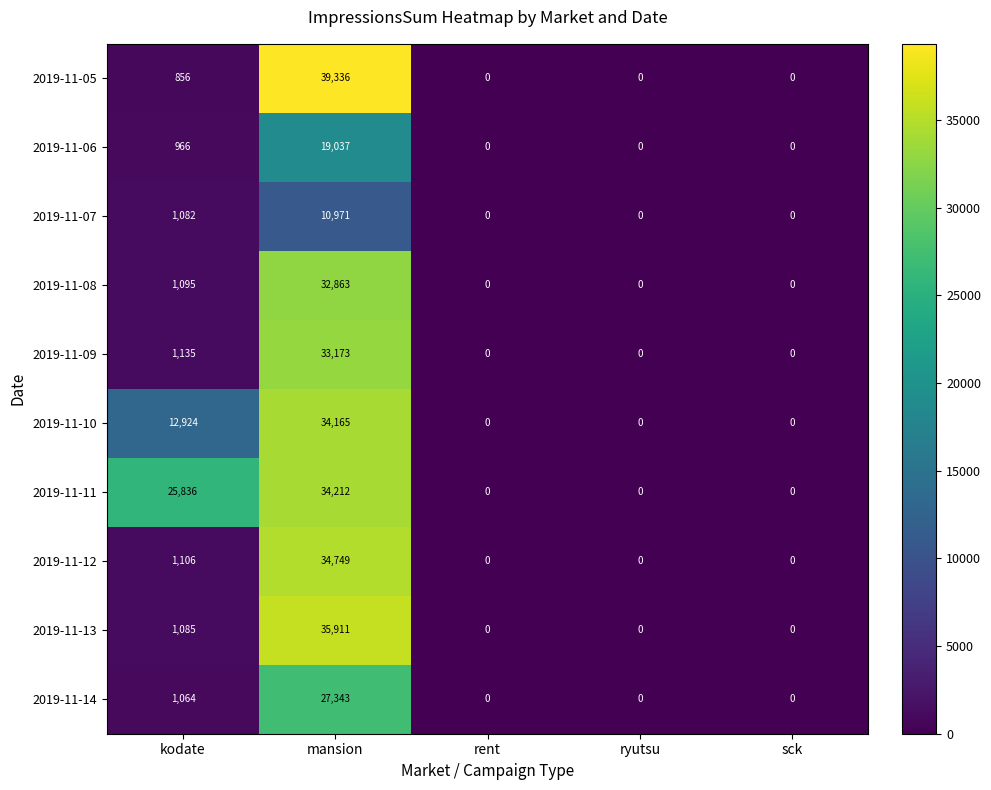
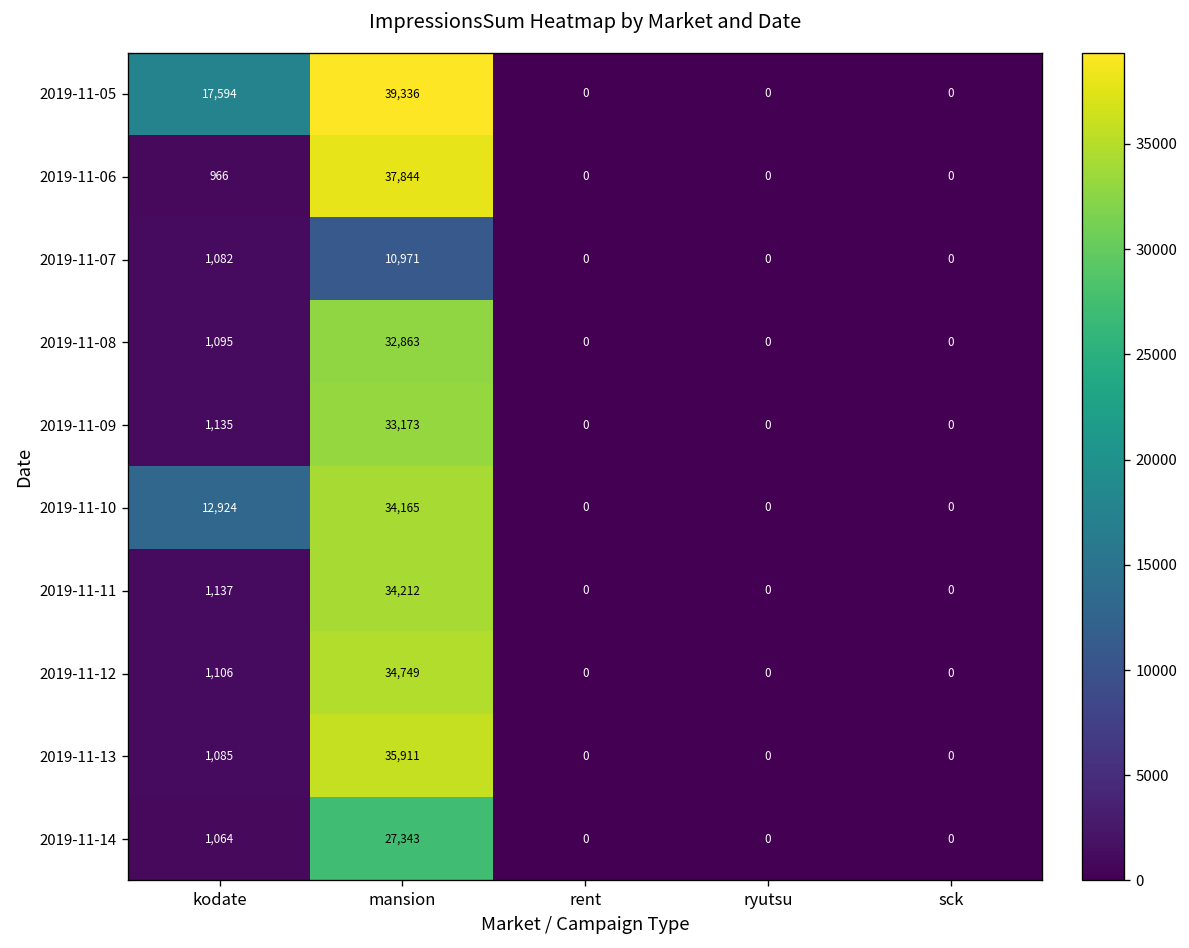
  {
    "2019-11-05": {
-     "kodate": "856",
+     "kodate": "17,594",
      "mansion": "39,336",
      "rent": "0",
      "ryutsu": "0",
      "sck": "0"
    },
    "2019-11-06": {
      "kodate": "966",
-     "mansion": "19,037",
+     "mansion": "37,844",
      "rent": "0",
      "ryutsu": "0",
      "sck": "0"
    },
    "2019-11-07": {
      "kodate": "1,082",
      "mansion": "10,971",
      "rent": "0",
      "ryutsu": "0",
      "sck": "0"
    },
    "2019-11-08": {
      "kodate": "1,095",
      "mansion": "32,863",
      "rent": "0",
      "ryutsu": "0",
      "sck": "0"
    },
    "2019-11-09": {
      "kodate": "1,135",
      "mansion": "33,173",
      "rent": "0",
      "ryutsu": "0",
      "sck": "0"
    },
    "2019-11-10": {
      "kodate": "12,924",
      "mansion": "34,165",
      "rent": "0",
      "ryutsu": "0",
      "sck": "0"
    },
    "2019-11-11": {
-     "kodate": "25,836",
+     "kodate": "1,137",
      "mansion": "34,212",
      "rent": "0",
      "ryutsu": "0",
      "sck": "0"
    },
    "2019-11-12": {
      "kodate": "1,106",
      "mansion": "34,749",
      "rent": "0",
      "ryutsu": "0",
      "sck": "0"
    },
    "2019-11-13": {
      "kodate": "1,085",
      "mansion": "35,911",
      "rent": "0",
      "ryutsu": "0",
      "sck": "0"
    },
    "2019-11-14": {
      "kodate": "1,064",
      "mansion": "27,343",
      "rent": "0",
      "ryutsu": "0",
      "sck": "0"
    }
  }
